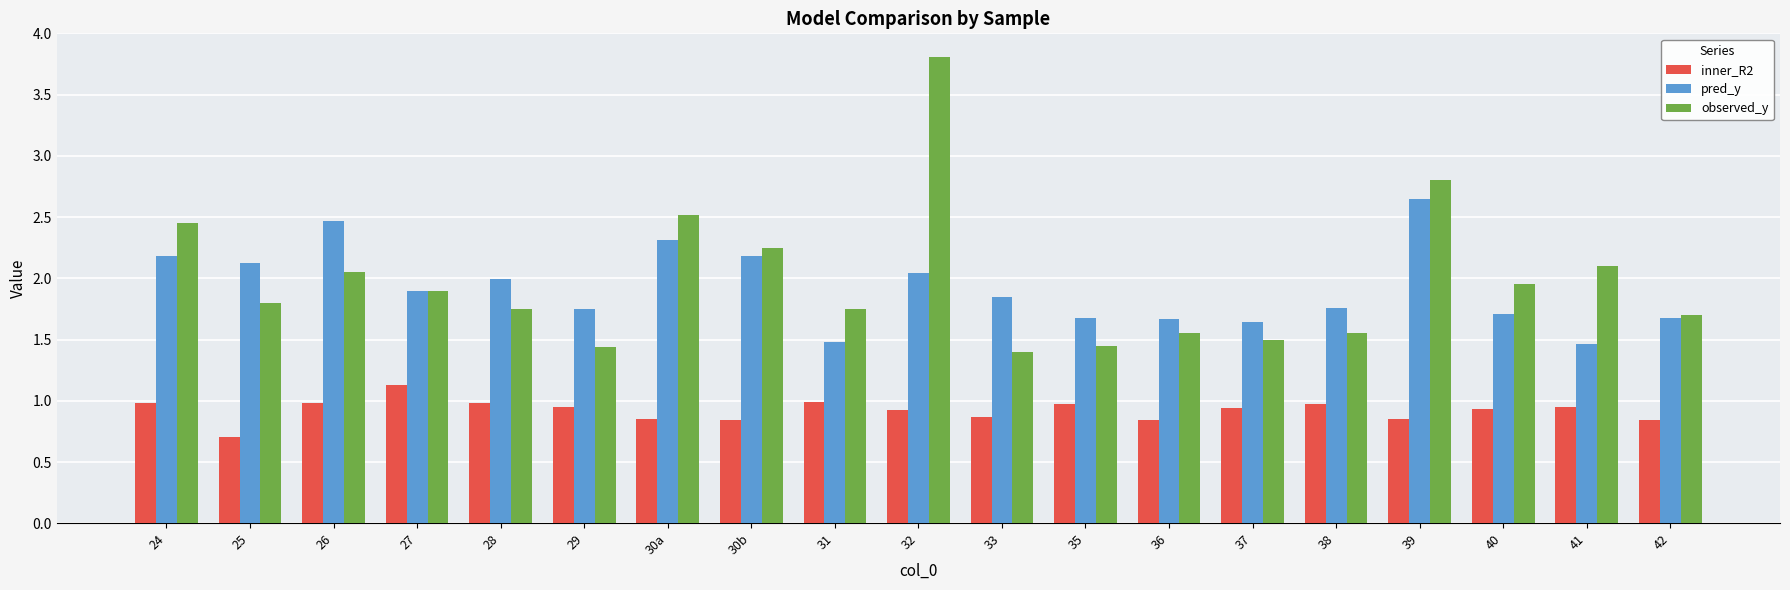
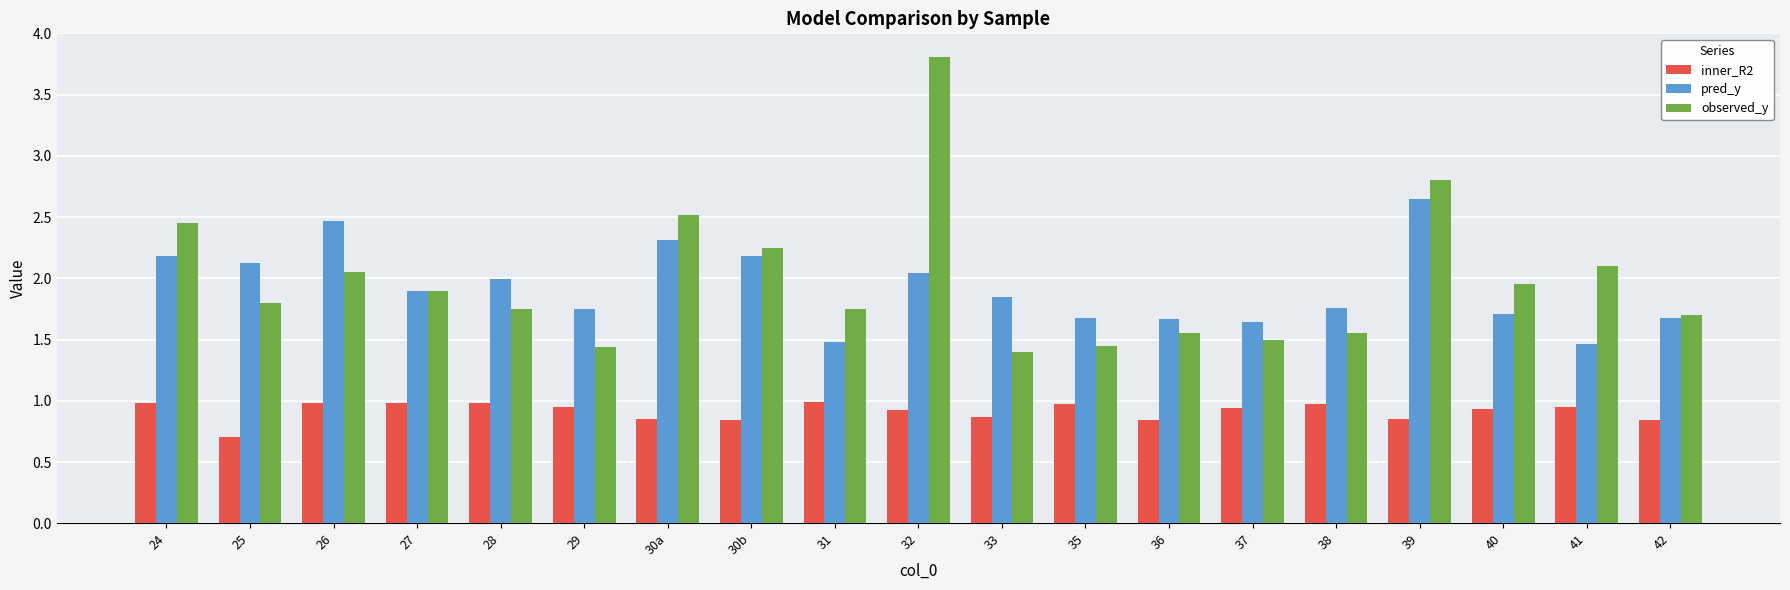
  {
    "inner_R2": {
      "24": 0.98,
      "25": 0.71,
      "26": 0.98,
-     "27": 1.13,
+     "27": 0.98,
      "28": 0.98,
      "29": 0.95,
      "30a": 0.85,
      "30b": 0.84,
      "31": 0.99,
      "32": 0.93,
      "33": 0.87,
      "35": 0.98,
      "36": 0.85,
      "37": 0.94,
      "38": 0.98,
      "39": 0.85,
      "40": 0.93,
      "41": 0.95,
      "42": 0.84
    },
    "pred_y": {
      "24": 2.18,
      "25": 2.12,
      "26": 2.47,
      "27": 1.89,
      "28": 2.00,
      "29": 1.75,
      "30a": 2.31,
      "30b": 2.18,
      "31": 1.48,
      "32": 2.04,
      "33": 1.85,
      "35": 1.67,
      "36": 1.67,
      "37": 1.64,
      "38": 1.76,
      "39": 2.65,
      "40": 1.71,
      "41": 1.47,
      "42": 1.68
    },
    "observed_y": {
      "24": 2.45,
      "25": 1.80,
      "26": 2.05,
      "27": 1.90,
      "28": 1.75,
      "29": 1.44,
      "30a": 2.52,
      "30b": 2.25,
      "31": 1.75,
      "32": 3.81,
      "33": 1.40,
      "35": 1.45,
      "36": 1.55,
      "37": 1.50,
      "38": 1.55,
      "39": 2.80,
      "40": 1.95,
      "41": 2.10,
      "42": 1.70
    }
  }
